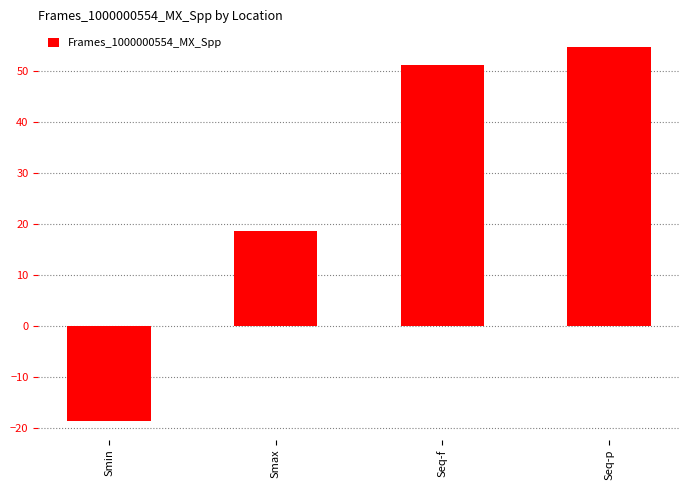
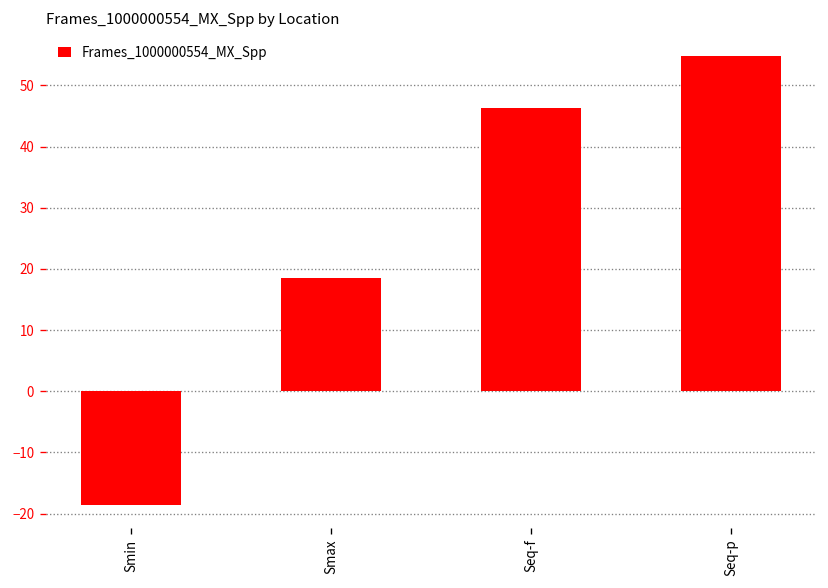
  {
    "Smin": -19,
    "Smax": 19,
-   "Seq-f": 51,
+   "Seq-f": 46,
    "Seq-p": 55
  }
